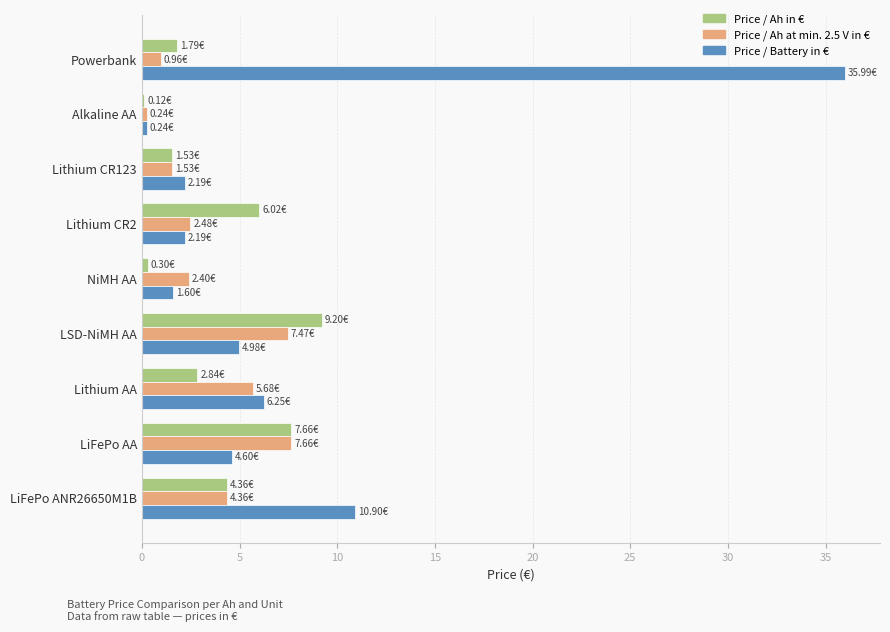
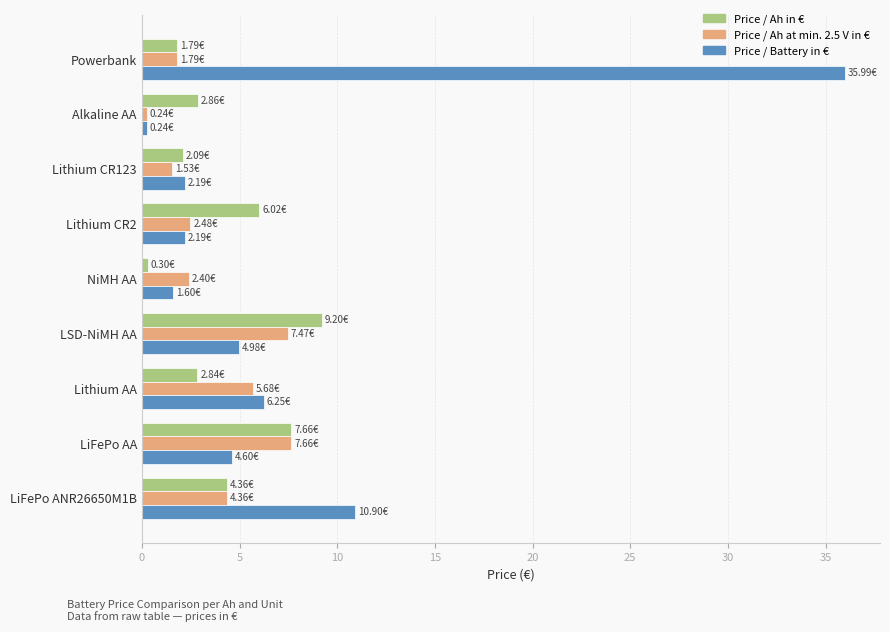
  {
    "Price / Ah in €": {
      "Powerbank": "1.79€",
-     "Alkaline AA": "0.12€",
-     "Lithium CR123": "1.53€",
+     "Alkaline AA": "2.86€",
+     "Lithium CR123": "2.09€",
      "Lithium CR2": "6.02€",
      "NiMH AA": "0.30€",
      "LSD-NiMH AA": "9.20€",
      "Lithium AA": "2.84€",
      "LiFePo AA": "7.66€",
      "LiFePo ANR26650M1B": "4.36€"
    },
    "Price / Ah at min. 2.5 V in €": {
-     "Powerbank": "0.96€",
+     "Powerbank": "1.79€",
      "Alkaline AA": "0.24€",
      "Lithium CR123": "1.53€",
      "Lithium CR2": "2.48€",
      "NiMH AA": "2.40€",
      "LSD-NiMH AA": "7.47€",
      "Lithium AA": "5.68€",
      "LiFePo AA": "7.66€",
      "LiFePo ANR26650M1B": "4.36€"
    },
    "Price / Battery in €": {
      "Powerbank": "35.99€",
      "Alkaline AA": "0.24€",
      "Lithium CR123": "2.19€",
      "Lithium CR2": "2.19€",
      "NiMH AA": "1.60€",
      "LSD-NiMH AA": "4.98€",
      "Lithium AA": "6.25€",
      "LiFePo AA": "4.60€",
      "LiFePo ANR26650M1B": "10.90€"
    }
  }
